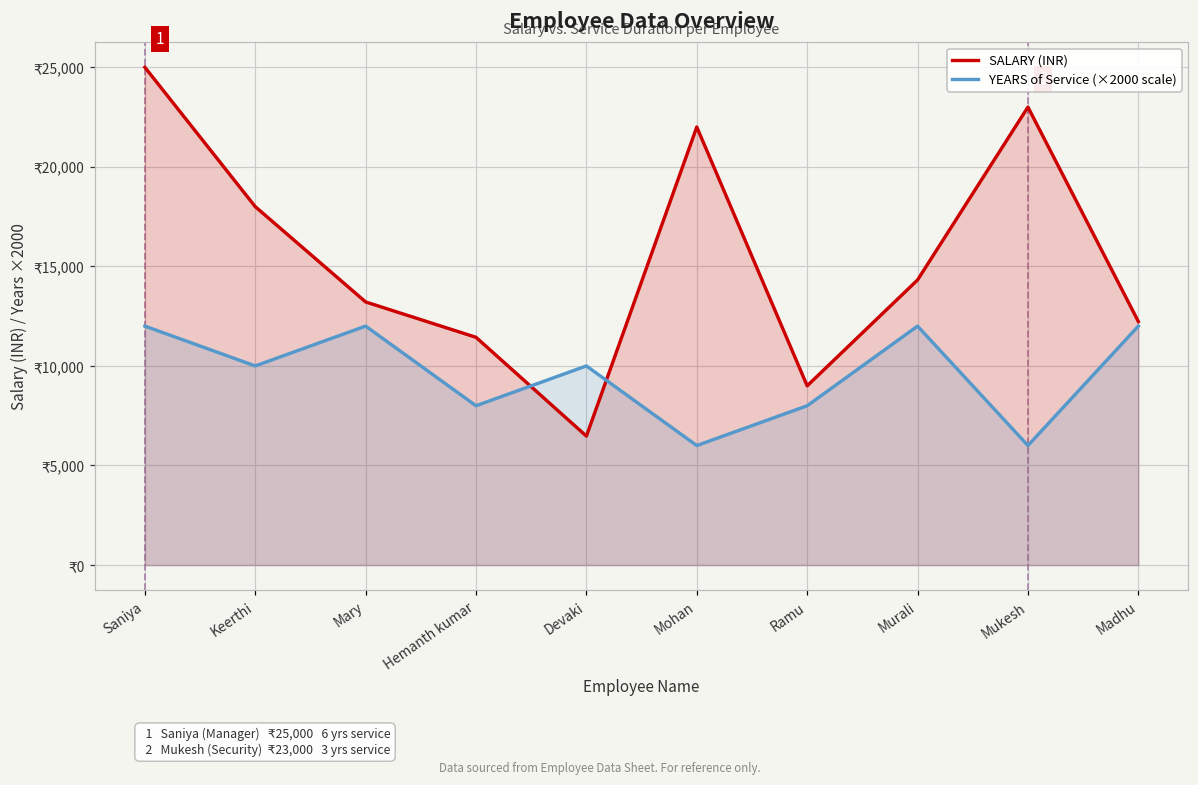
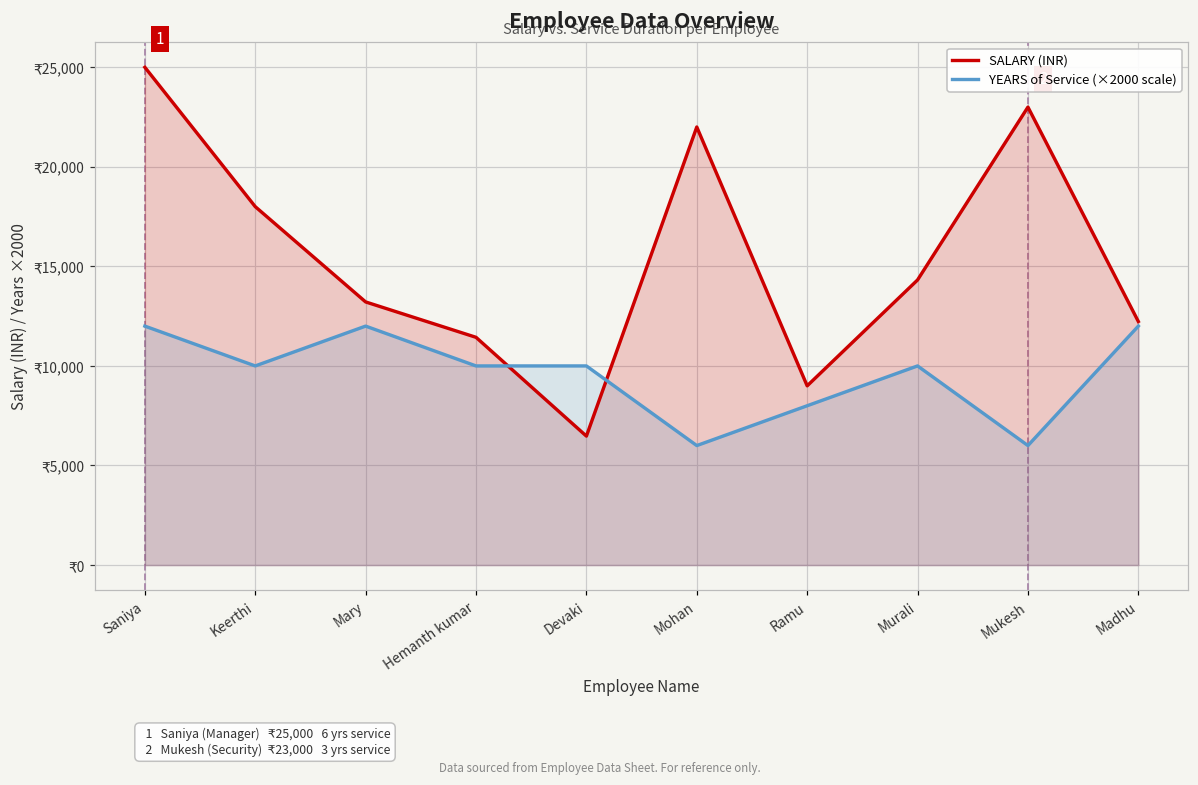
  {
    "SALARY (INR)": {
      "Keerthi": "₹18,000",
      "Mary": "₹13,200",
      "Hemanth kumar": "₹11,400",
      "Devaki": "₹6,500",
      "Mohan": "₹22,000",
      "Ramu": "₹9,000",
      "Murali": "₹14,300",
      "Mukesh": "₹23,000",
      "Madhu": "₹12,200"
    },
    "YEARS of Service (×2000 scale)": {
      "Saniya": "₹12,000",
      "Keerthi": "₹10,000",
      "Mary": "₹12,000",
-     "Hemanth kumar": "₹8,000",
+     "Hemanth kumar": "₹10,000",
      "Devaki": "₹10,000",
      "Mohan": "₹6,000",
      "Ramu": "₹8,000",
-     "Murali": "₹12,000",
+     "Murali": "₹10,000",
      "Mukesh": "₹6,000",
      "Madhu": "₹12,000"
    }
  }
